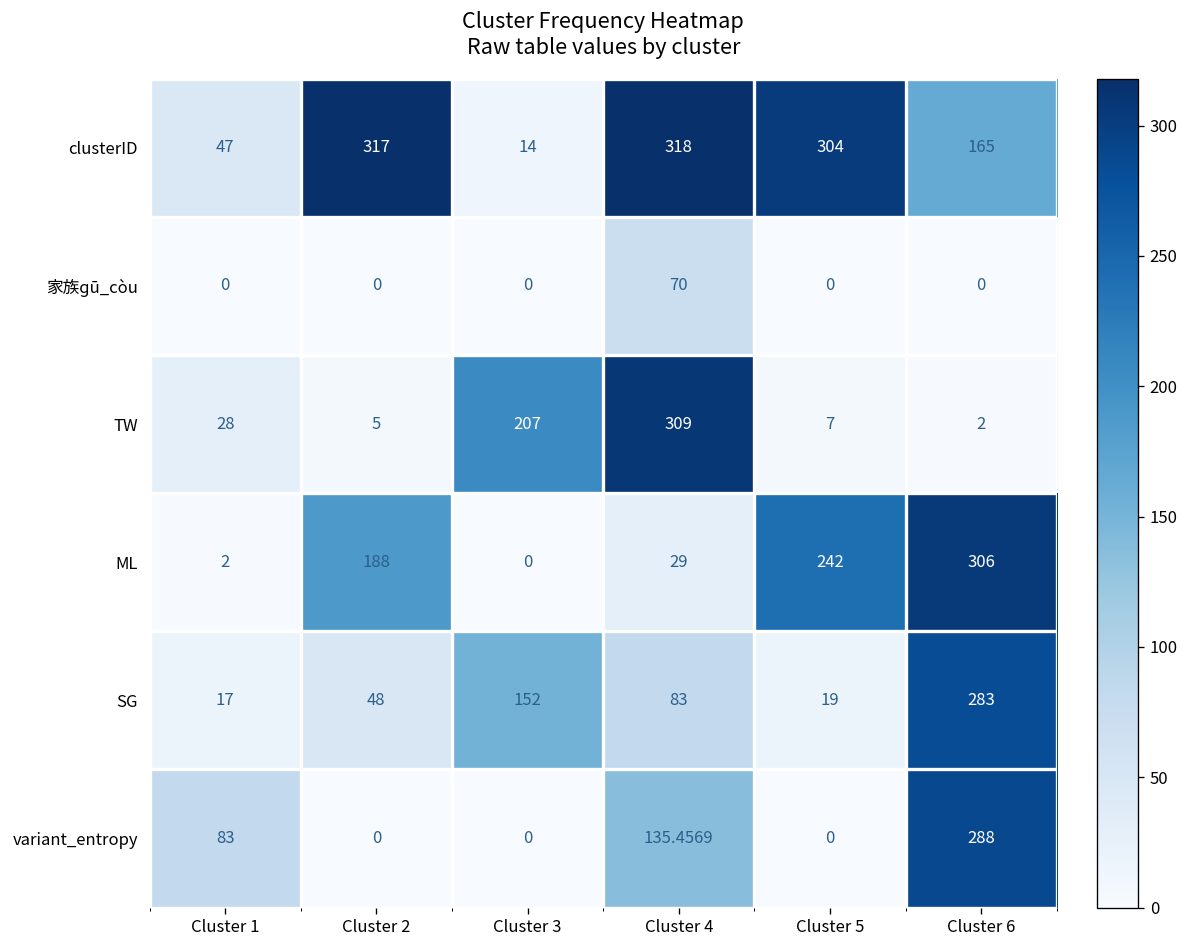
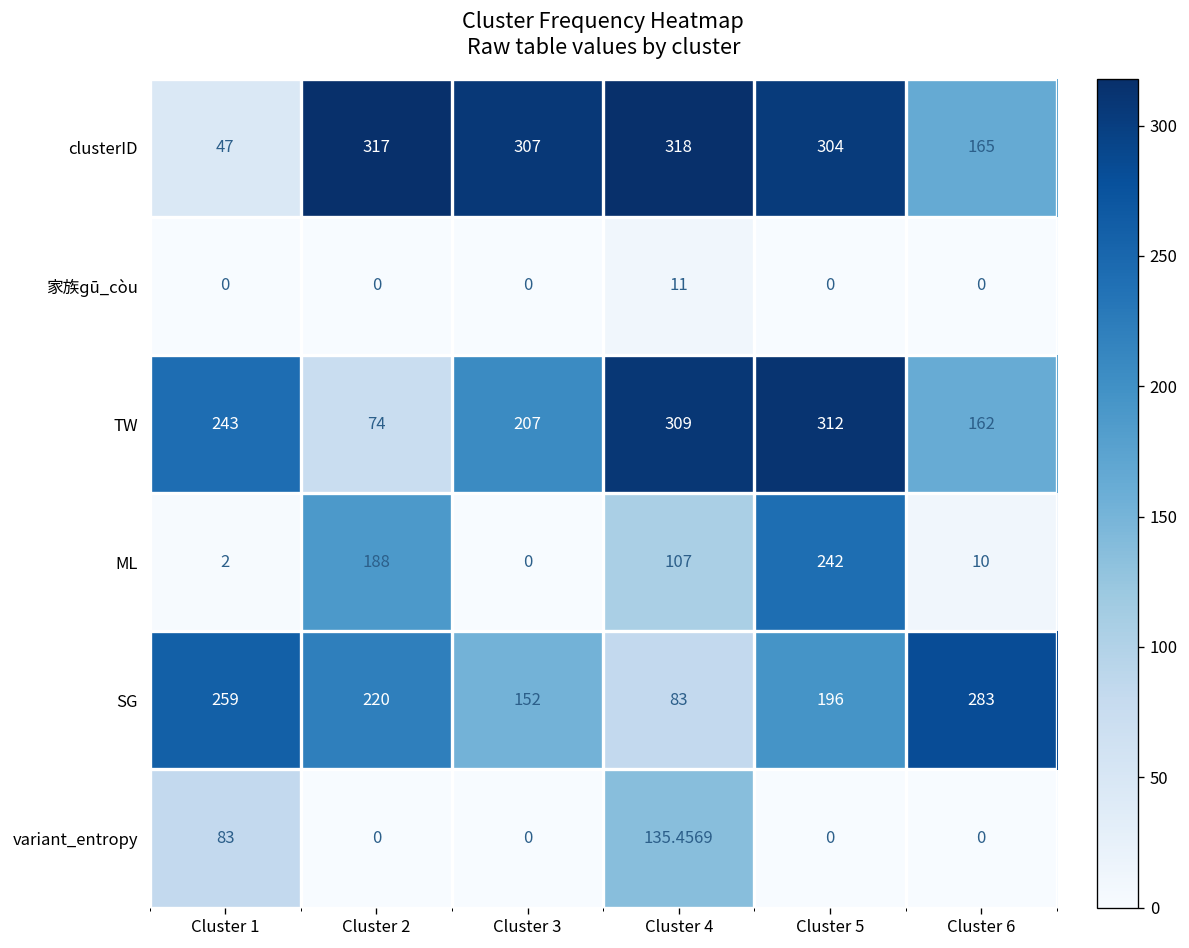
  {
    "clusterID": {
      "Cluster 1": 47,
      "Cluster 2": 317,
-     "Cluster 3": 14,
+     "Cluster 3": 307,
      "Cluster 4": 318,
      "Cluster 5": 304,
      "Cluster 6": 165
    },
    "家族ɡū_còu": {
      "Cluster 1": 0,
      "Cluster 2": 0,
      "Cluster 3": 0,
-     "Cluster 4": 70,
+     "Cluster 4": 11,
      "Cluster 5": 0,
      "Cluster 6": 0
    },
    "TW": {
-     "Cluster 1": 28,
-     "Cluster 2": 5,
+     "Cluster 1": 243,
+     "Cluster 2": 74,
      "Cluster 3": 207,
      "Cluster 4": 309,
-     "Cluster 5": 7,
-     "Cluster 6": 2
+     "Cluster 5": 312,
+     "Cluster 6": 162
    },
    "ML": {
      "Cluster 1": 2,
      "Cluster 2": 188,
      "Cluster 3": 0,
-     "Cluster 4": 29,
+     "Cluster 4": 107,
      "Cluster 5": 242,
-     "Cluster 6": 306
+     "Cluster 6": 10
    },
    "SG": {
-     "Cluster 1": 17,
-     "Cluster 2": 48,
+     "Cluster 1": 259,
+     "Cluster 2": 220,
      "Cluster 3": 152,
      "Cluster 4": 83,
-     "Cluster 5": 19,
+     "Cluster 5": 196,
      "Cluster 6": 283
    },
    "variant_entropy": {
      "Cluster 1": 83,
      "Cluster 2": 0,
      "Cluster 3": 0,
      "Cluster 4": 135.4569,
      "Cluster 5": 0,
-     "Cluster 6": 288
+     "Cluster 6": 0
    }
  }
